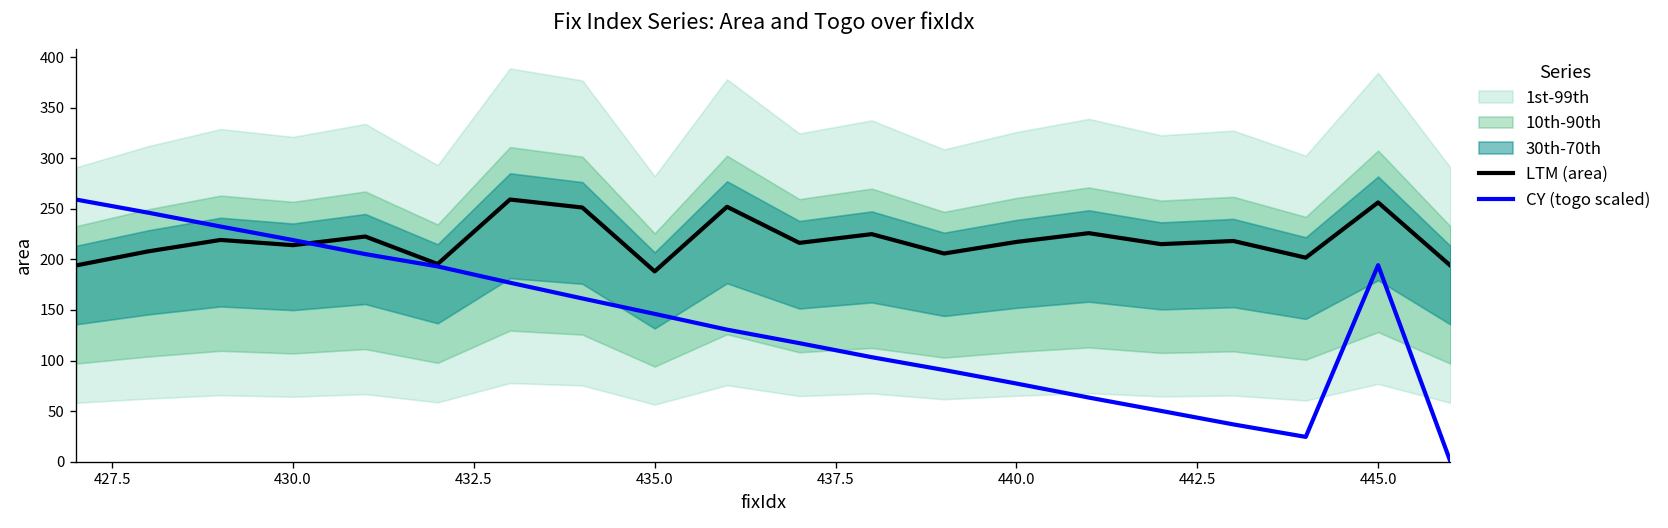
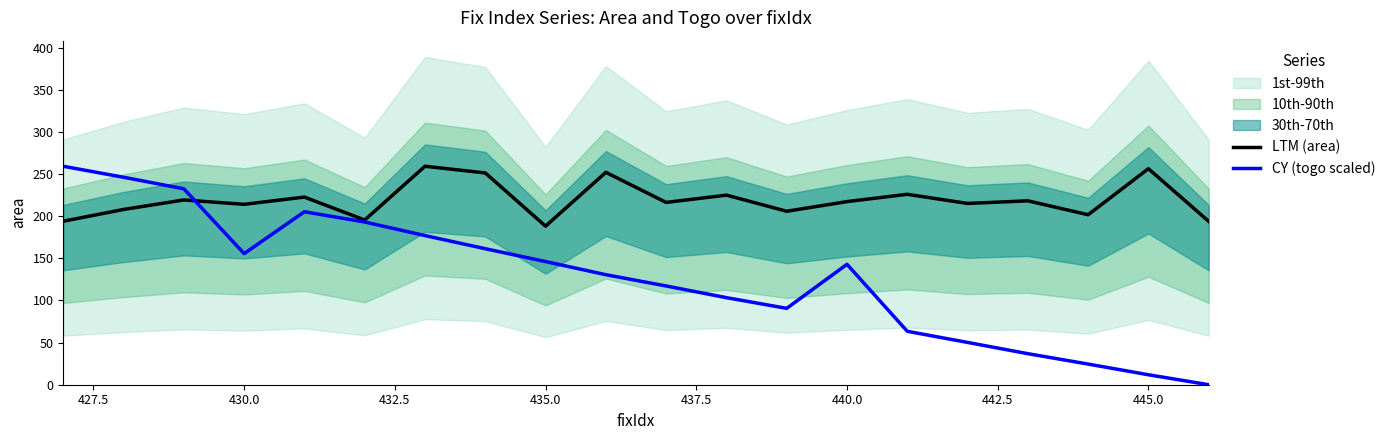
  {
    "LTM (area)": {
      "430.0": 210,
      "435.0": 190,
      "440.0": 220,
      "445.0": 260
    },
    "CY (togo scaled)": {
-     "430.0": 220,
+     "430.0": 160,
      "435.0": 150,
-     "440.0": 80,
-     "445.0": 190
+     "440.0": 140,
+     "445.0": 10
    }
  }
